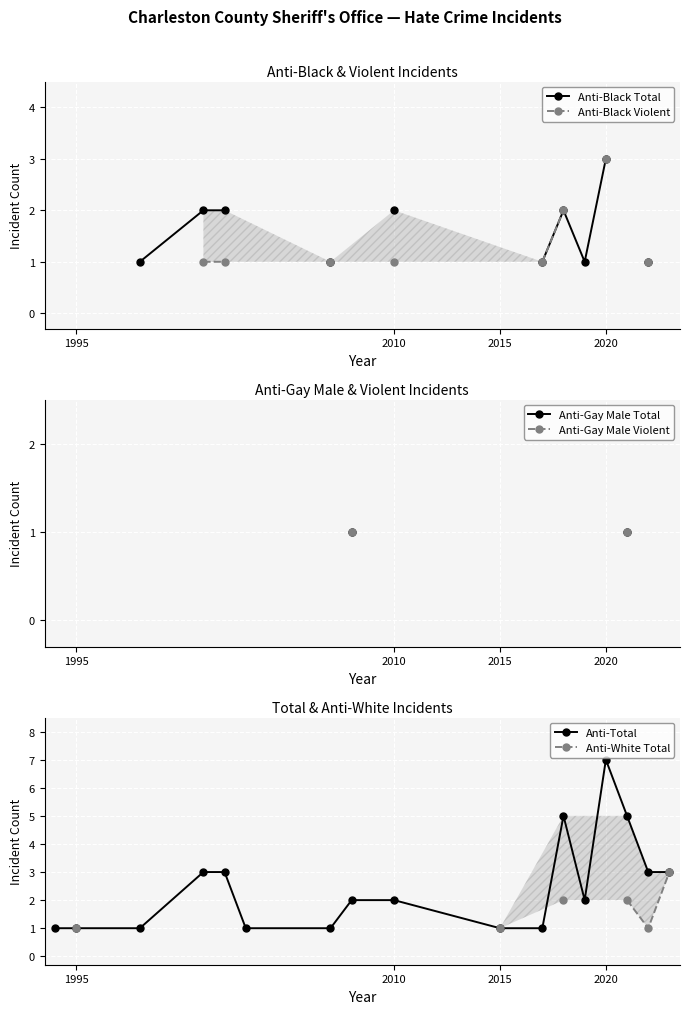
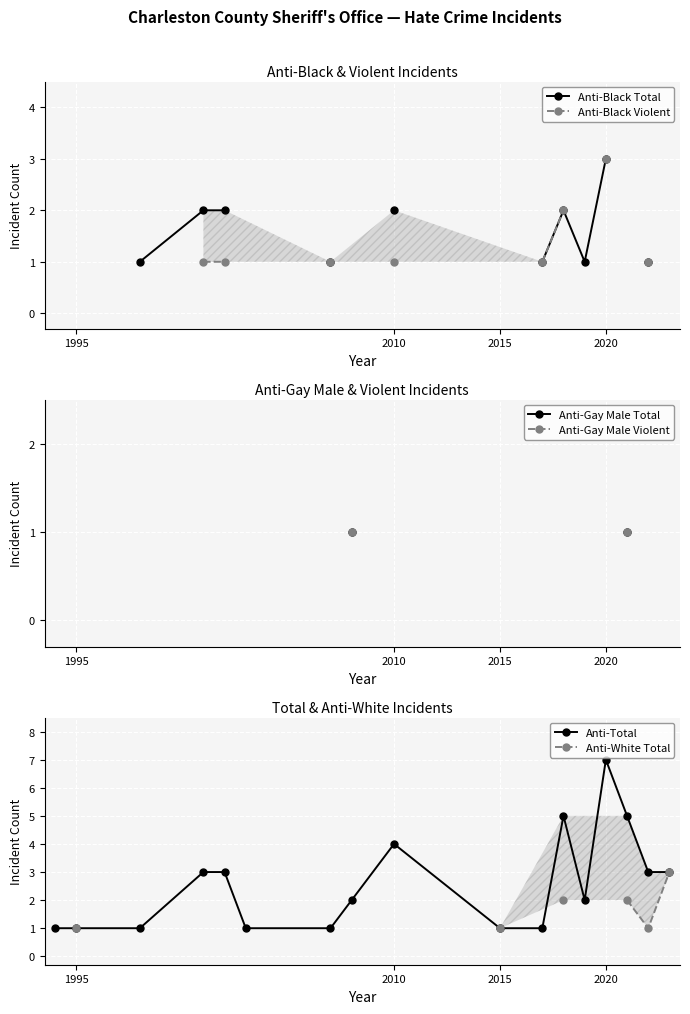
  {
    "Total & Anti-White Incidents": {
      "Anti-Total": {
-       "2010": 2,
+       "2010": 4,
        "2020": 7
      }
    }
  }
